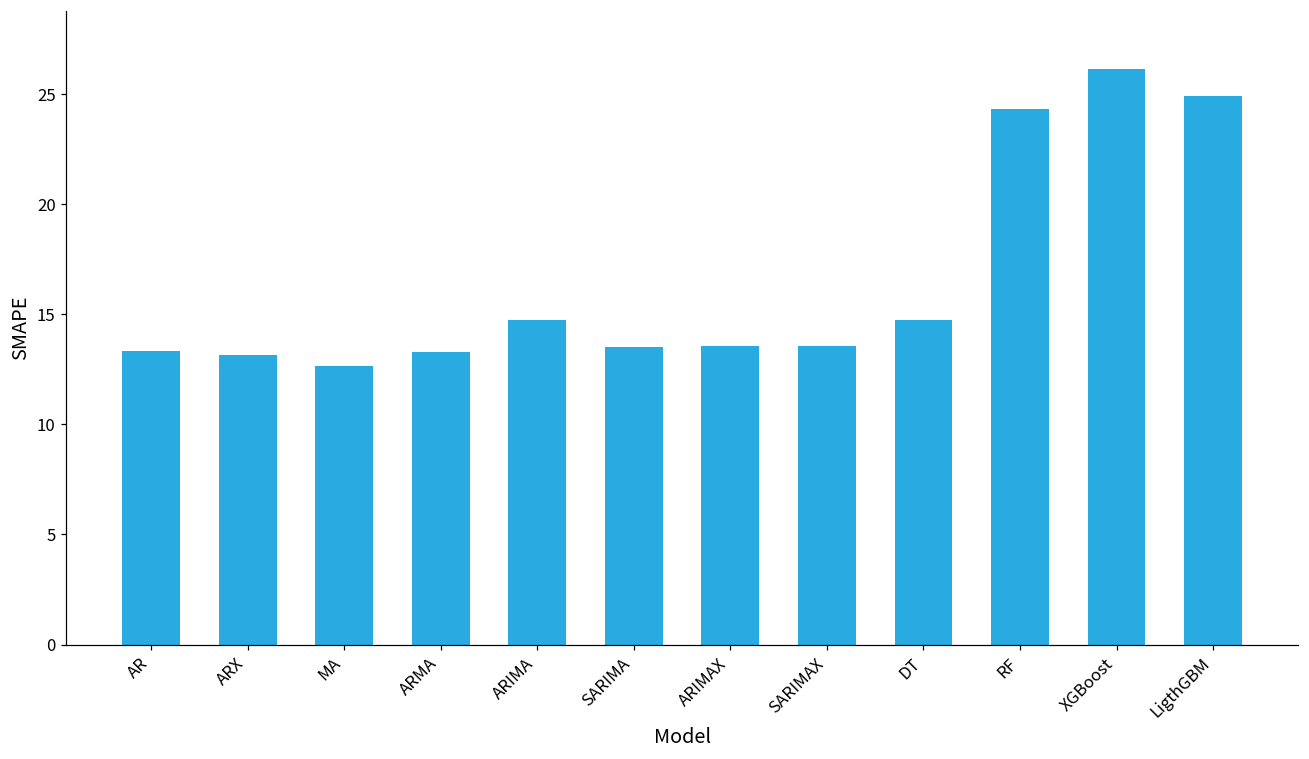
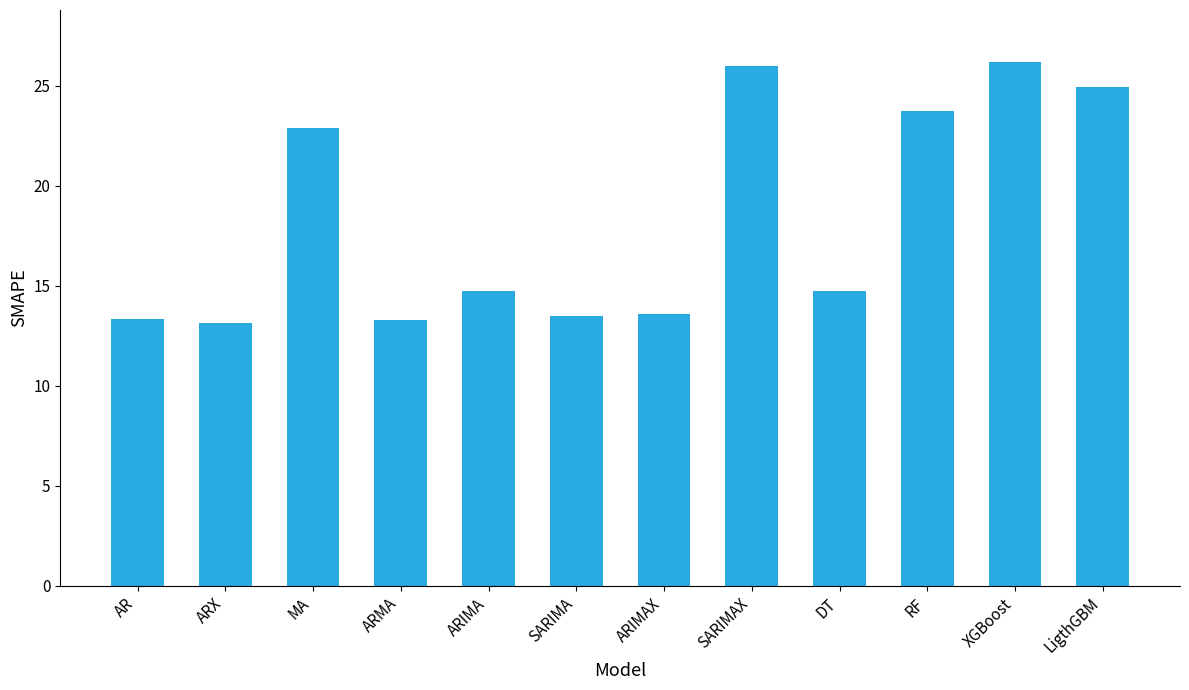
  {
    "AR": 13.3,
    "ARX": 13.1,
-   "MA": 12.6,
+   "MA": 22.9,
    "ARMA": 13.3,
    "ARIMA": 14.8,
    "SARIMA": 13.5,
    "ARIMAX": 13.6,
-   "SARIMAX": 13.6,
+   "SARIMAX": 26.0,
    "DT": 14.7,
-   "RF": 24.3,
+   "RF": 23.7,
    "XGBoost": 26.2,
    "LigthGBM": 24.9
  }
